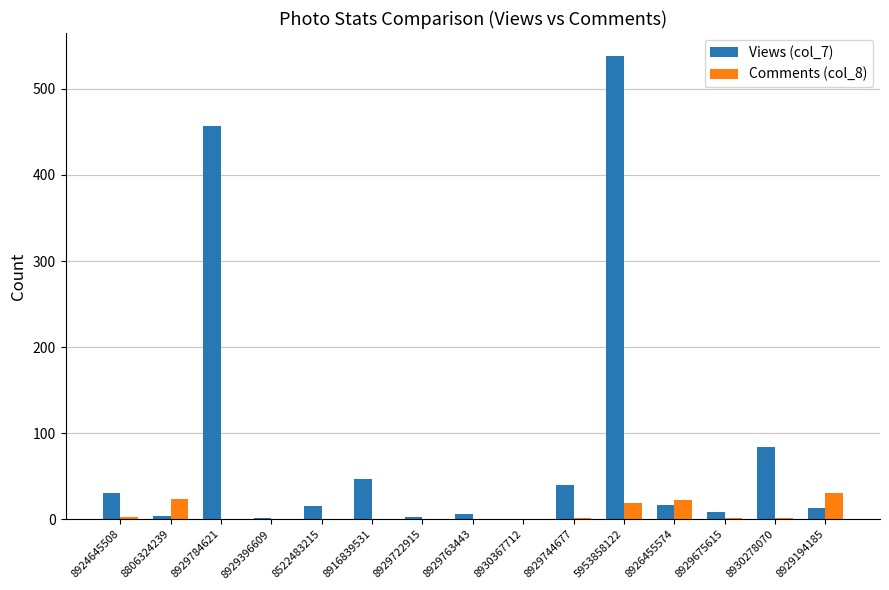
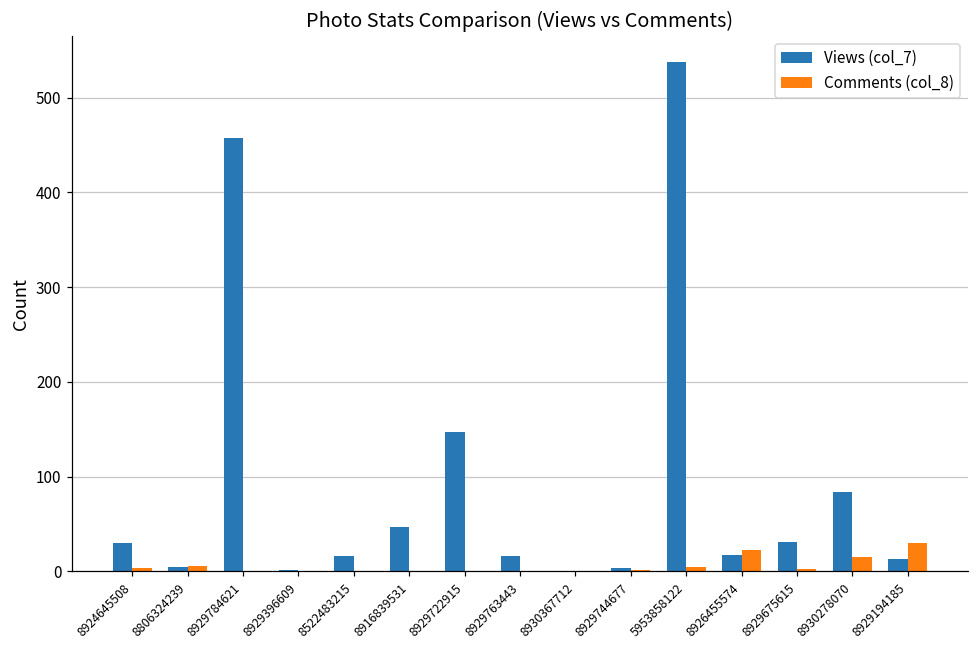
  {
    "Views (col_7)": {
      "8924645508": 30,
      "8806324239": 0,
      "8929784621": 460,
      "8522483215": 20,
      "8916839531": 50,
-     "8929722915": 0,
-     "8929763443": 10,
+     "8929722915": 150,
+     "8929763443": 20,
      "8930367712": 0,
-     "8929744677": 40,
+     "8929744677": 0,
      "5953858122": 540,
      "8926455574": 20,
-     "8929675615": 10,
+     "8929675615": 30,
      "8930278070": 80,
      "8929194185": 10
    },
    "Comments (col_8)": {
      "8924645508": 0,
-     "8806324239": 20,
+     "8806324239": 10,
      "8929784621": 0,
      "8929396609": 0,
      "8522483215": 0,
      "8916839531": 0,
      "8929722915": 0,
      "8929763443": 0,
      "8930367712": 0,
-     "5953858122": 20,
+     "5953858122": 0,
      "8926455574": 20,
-     "8930278070": 0,
+     "8930278070": 20,
      "8929194185": 30
    }
  }
